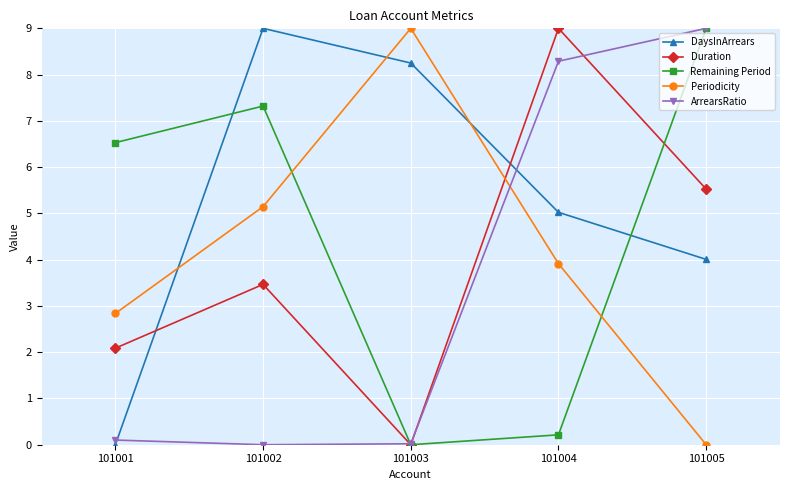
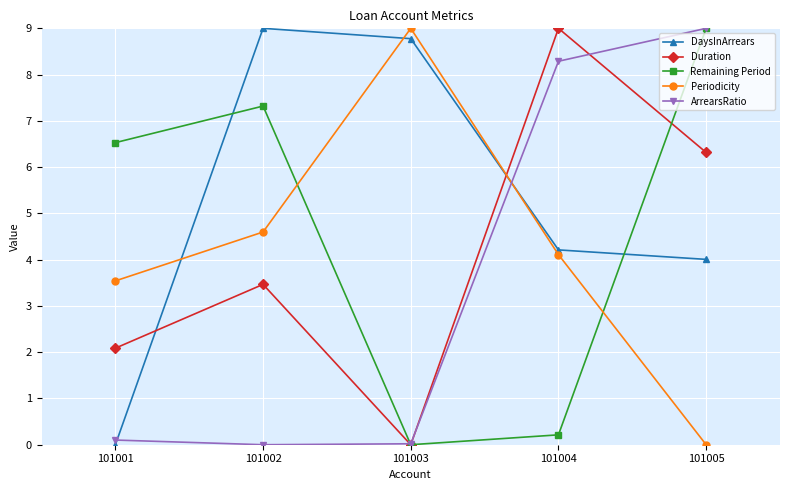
  {
    "DaysInArrears": {
      "101001": 0.0,
      "101002": 9.0,
-     "101003": 8.3,
-     "101004": 5.0,
+     "101003": 8.8,
+     "101004": 4.2,
      "101005": 4.0
    },
    "Duration": {
      "101001": 2.1,
      "101002": 3.5,
      "101004": 9.0,
-     "101005": 5.5
+     "101005": 6.3
    },
    "Remaining Period": {
      "101001": 6.5,
      "101002": 7.3,
      "101004": 0.2
    },
    "Periodicity": {
-     "101001": 2.8,
-     "101002": 5.1,
+     "101001": 3.5,
+     "101002": 4.6,
      "101003": 9.0,
-     "101004": 3.9,
+     "101004": 4.1,
      "101005": 0.0
    },
    "ArrearsRatio": {
      "101001": 0.1,
      "101002": 0.0,
      "101004": 8.3
    }
  }
